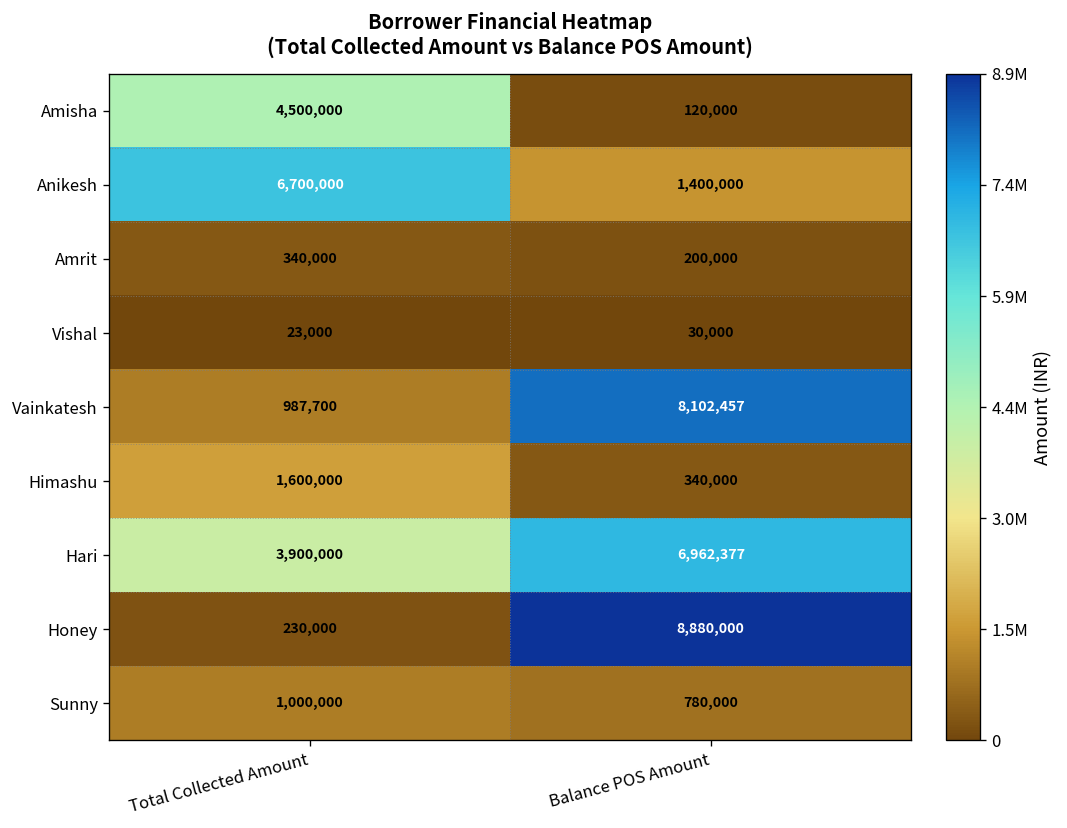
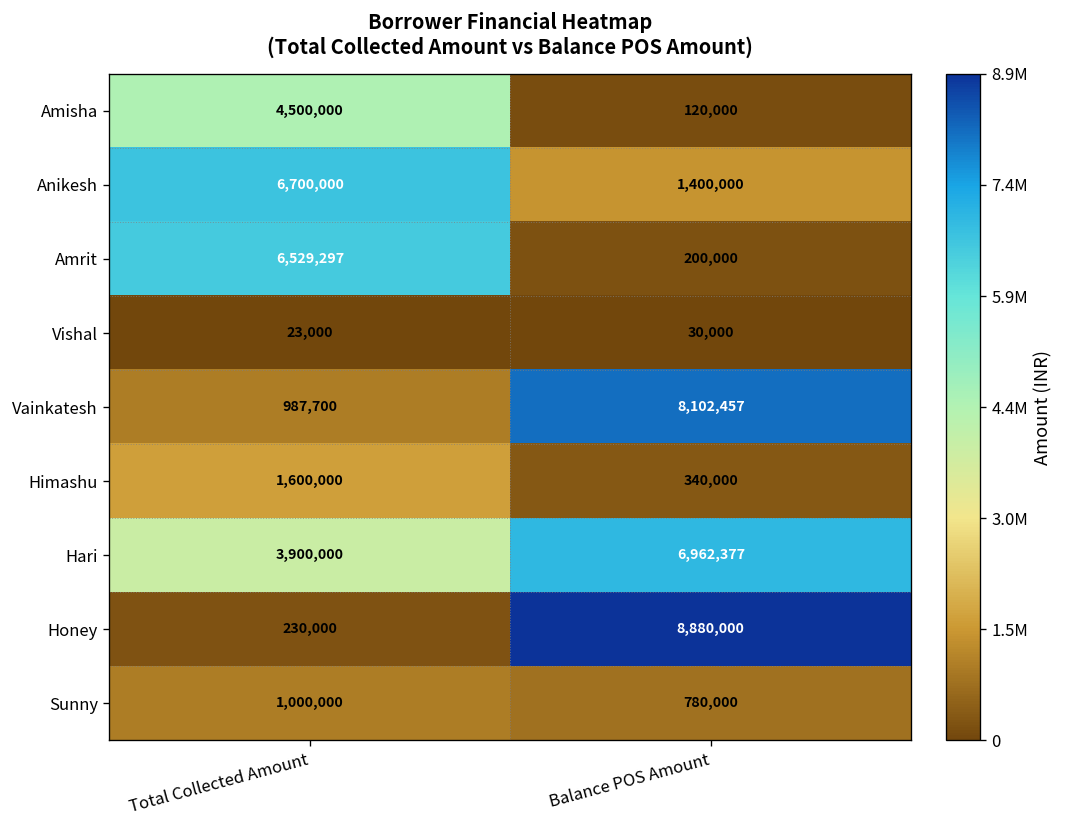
  {
    "Amisha": {
      "Total Collected Amount": "4,500,000",
      "Balance POS Amount": "120,000"
    },
    "Anikesh": {
      "Total Collected Amount": "6,700,000",
      "Balance POS Amount": "1,400,000"
    },
    "Amrit": {
-     "Total Collected Amount": "340,000",
+     "Total Collected Amount": "6,529,297",
      "Balance POS Amount": "200,000"
    },
    "Vishal": {
      "Total Collected Amount": "23,000",
      "Balance POS Amount": "30,000"
    },
    "Vainkatesh": {
      "Total Collected Amount": "987,700",
      "Balance POS Amount": "8,102,457"
    },
    "Himashu": {
      "Total Collected Amount": "1,600,000",
      "Balance POS Amount": "340,000"
    },
    "Hari": {
      "Total Collected Amount": "3,900,000",
      "Balance POS Amount": "6,962,377"
    },
    "Honey": {
      "Total Collected Amount": "230,000",
      "Balance POS Amount": "8,880,000"
    },
    "Sunny": {
      "Total Collected Amount": "1,000,000",
      "Balance POS Amount": "780,000"
    }
  }
